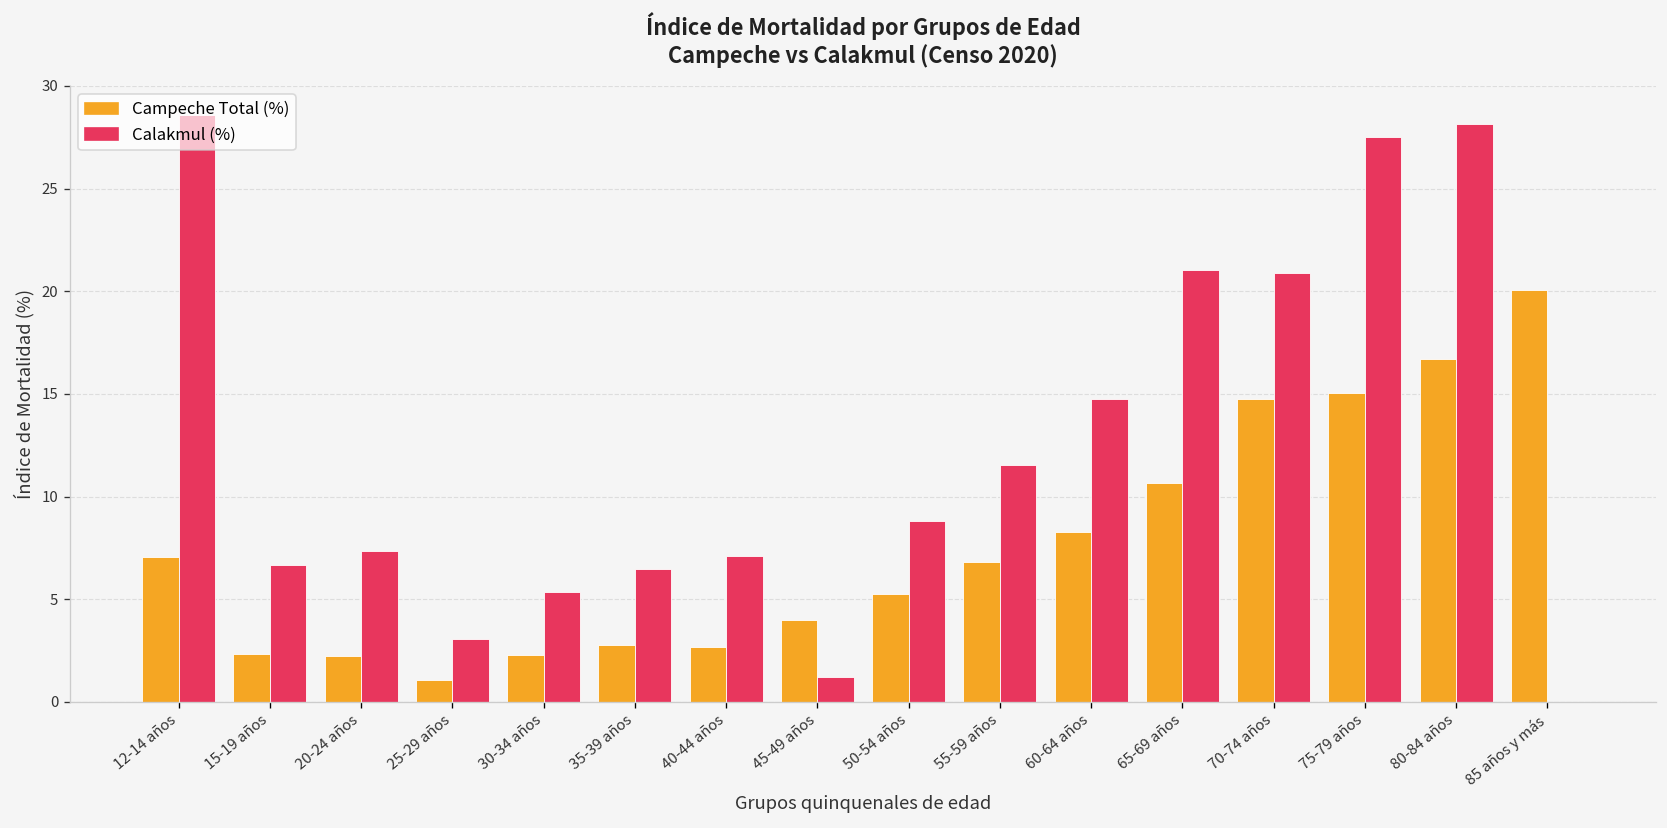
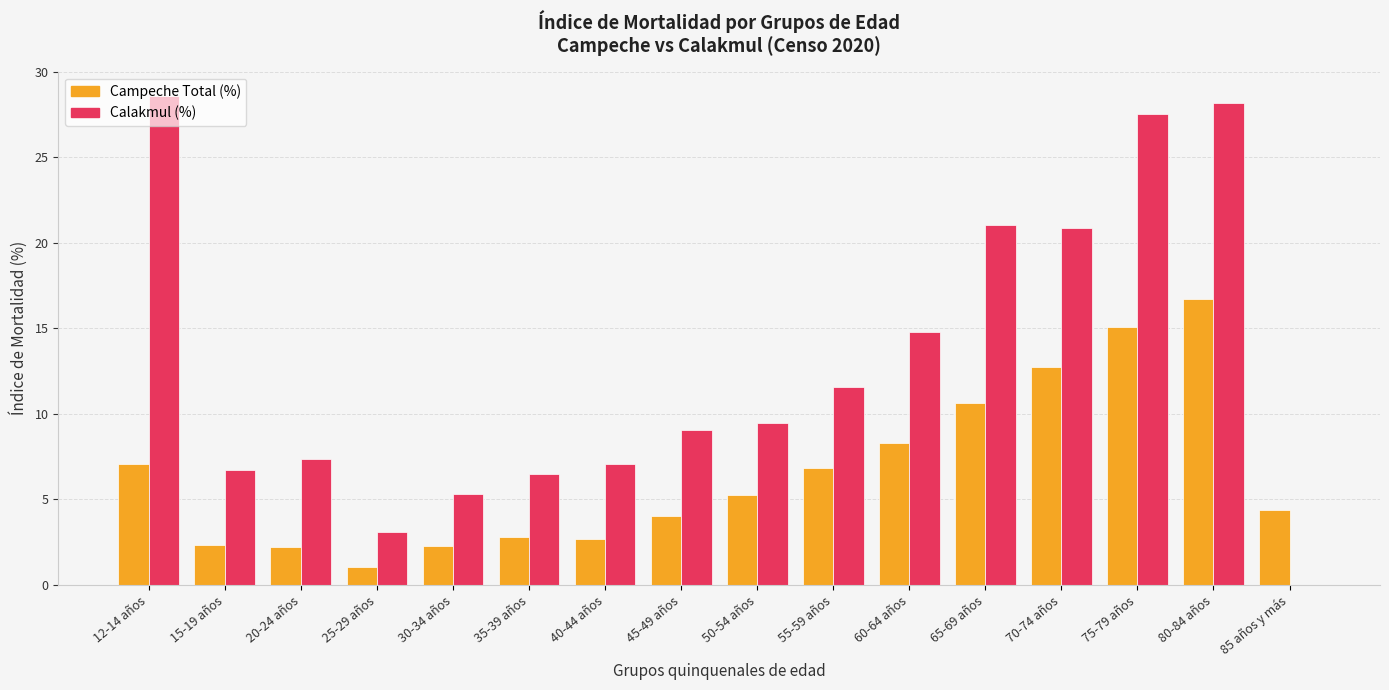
  {
    "Campeche Total (%)": {
      "12-14 años": 7.1,
      "15-19 años": 2.3,
      "20-24 años": 2.2,
      "25-29 años": 1.1,
      "30-34 años": 2.3,
      "35-39 años": 2.8,
      "40-44 años": 2.7,
      "45-49 años": 4.0,
      "50-54 años": 5.3,
      "55-59 años": 6.8,
      "60-64 años": 8.3,
      "65-69 años": 10.7,
-     "70-74 años": 14.8,
+     "70-74 años": 12.7,
      "75-79 años": 15.1,
      "80-84 años": 16.7,
-     "85 años y más": 20.1
+     "85 años y más": 4.4
    },
    "Calakmul (%)": {
      "15-19 años": 6.7,
      "20-24 años": 7.3,
      "25-29 años": 3.1,
      "30-34 años": 5.3,
      "35-39 años": 6.5,
      "40-44 años": 7.1,
-     "45-49 años": 1.2,
-     "50-54 años": 8.8,
+     "45-49 años": 9.0,
+     "50-54 años": 9.5,
      "55-59 años": 11.6,
      "60-64 años": 14.8,
      "65-69 años": 21.1,
      "70-74 años": 20.9,
      "75-79 años": 27.5,
      "80-84 años": 28.2,
      "85 años y más": 0.0
    }
  }
